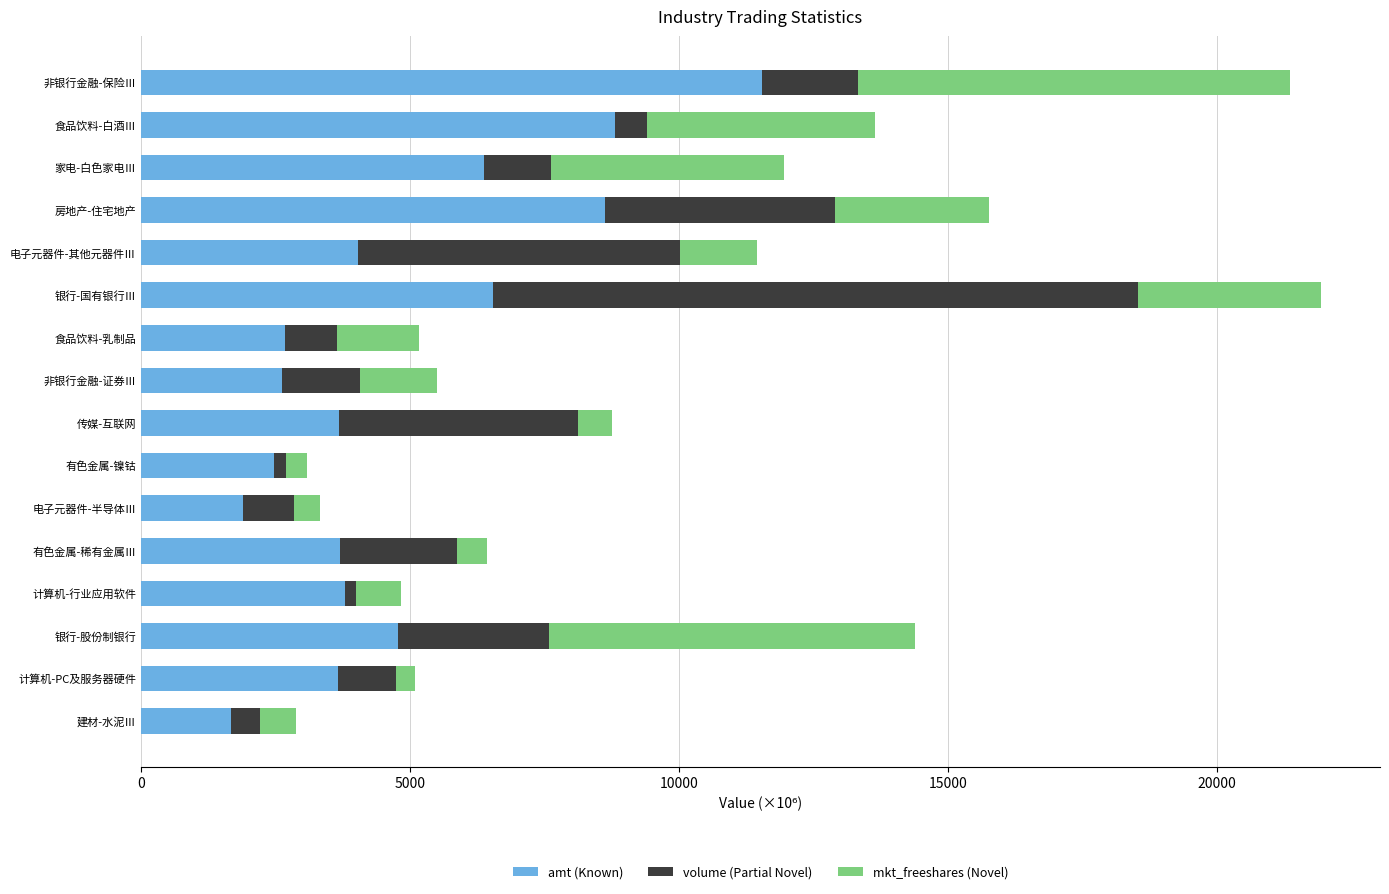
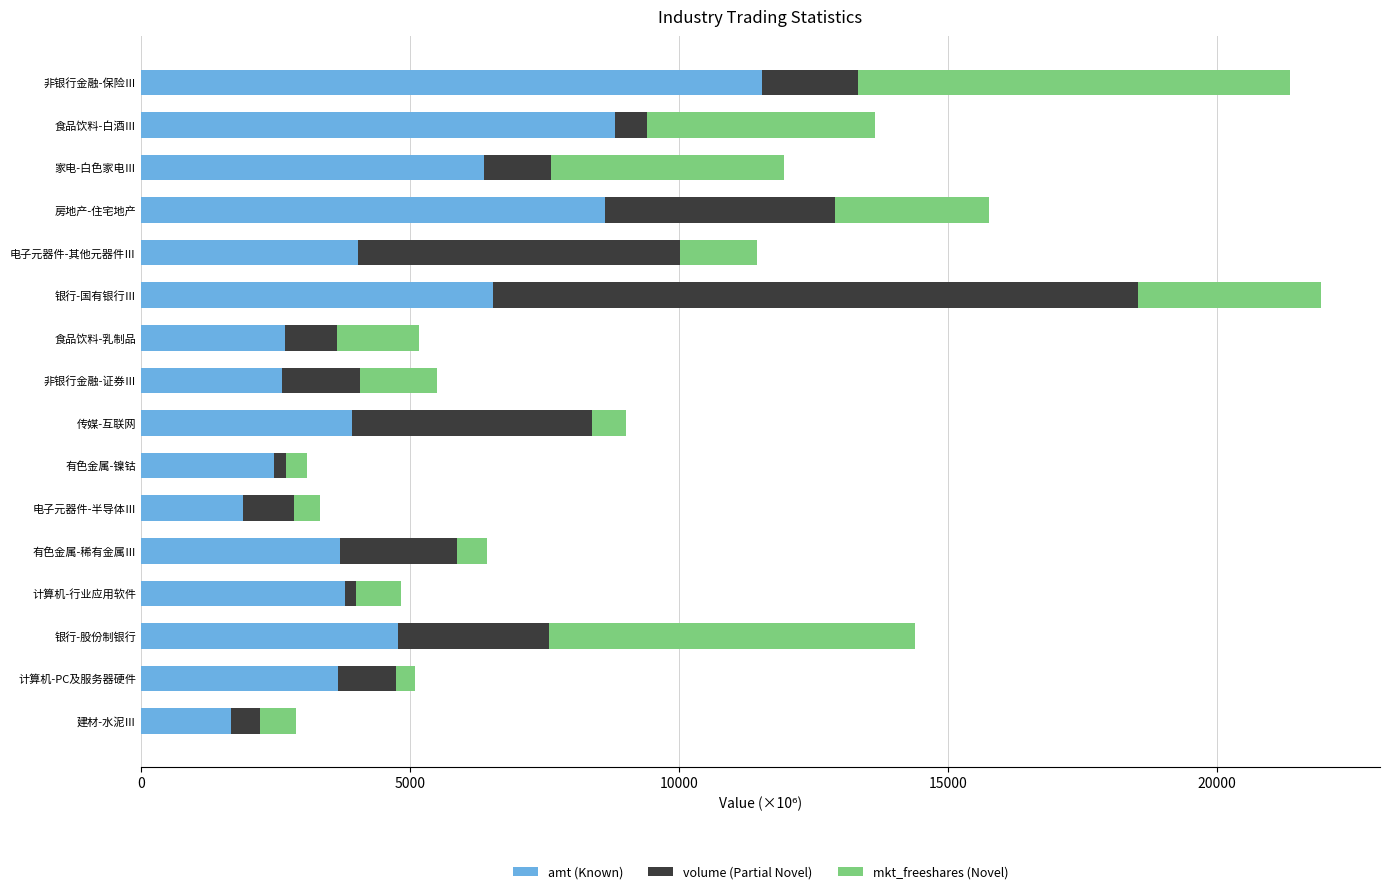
  {
    "amt (Known)": {
      "非银行金融-保险Ⅲ": 11500,
      "食品饮料-白酒Ⅲ": 8800,
      "家电-白色家电Ⅲ": 6400,
      "房地产-住宅地产": 8600,
      "电子元器件-其他元器件Ⅲ": 4000,
      "银行-国有银行Ⅲ": 6500,
      "食品饮料-乳制品": 2700,
      "非银行金融-证券Ⅲ": 2600,
-     "传媒-互联网": 3700,
+     "传媒-互联网": 3900,
      "有色金属-镍钴": 2500,
      "电子元器件-半导体Ⅲ": 1900,
      "有色金属-稀有金属Ⅲ": 3700,
      "计算机-行业应用软件": 3800,
      "银行-股份制银行": 4800,
      "计算机-PC及服务器硬件": 3700,
      "建材-水泥Ⅲ": 1700
    },
    "volume (Partial Novel)": {
      "非银行金融-保险Ⅲ": 1800,
      "食品饮料-白酒Ⅲ": 600,
      "家电-白色家电Ⅲ": 1200,
      "房地产-住宅地产": 4300,
      "电子元器件-其他元器件Ⅲ": 6000,
      "银行-国有银行Ⅲ": 12000,
      "食品饮料-乳制品": 1000,
      "非银行金融-证券Ⅲ": 1400,
      "传媒-互联网": 4400,
      "有色金属-镍钴": 200,
      "电子元器件-半导体Ⅲ": 900,
      "有色金属-稀有金属Ⅲ": 2200,
      "计算机-行业应用软件": 200,
      "银行-股份制银行": 2800,
      "计算机-PC及服务器硬件": 1100,
      "建材-水泥Ⅲ": 500
    },
    "mkt_freeshares (Novel)": {
      "非银行金融-保险Ⅲ": 8000,
      "食品饮料-白酒Ⅲ": 4200,
      "家电-白色家电Ⅲ": 4300,
      "房地产-住宅地产": 2900,
      "电子元器件-其他元器件Ⅲ": 1400,
      "银行-国有银行Ⅲ": 3400,
      "食品饮料-乳制品": 1500,
      "非银行金融-证券Ⅲ": 1400,
      "传媒-互联网": 600,
      "有色金属-镍钴": 400,
      "电子元器件-半导体Ⅲ": 500,
      "有色金属-稀有金属Ⅲ": 600,
      "计算机-行业应用软件": 800,
      "银行-股份制银行": 6800,
      "计算机-PC及服务器硬件": 400,
      "建材-水泥Ⅲ": 700
    }
  }
